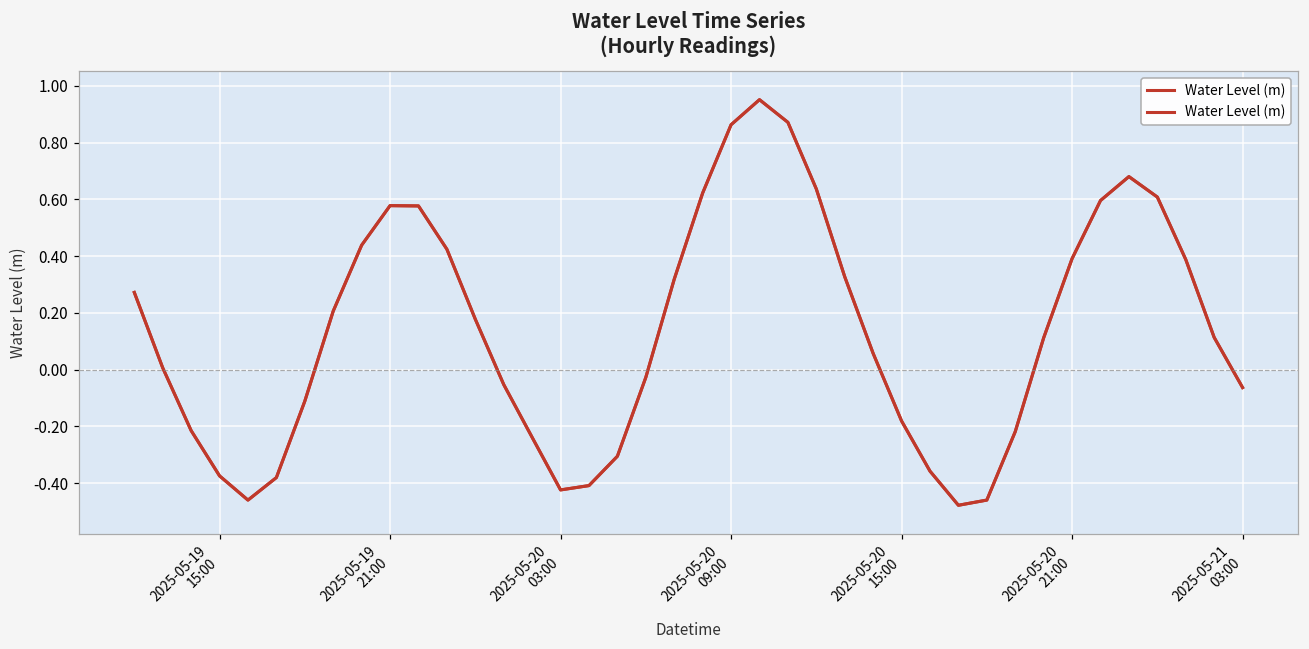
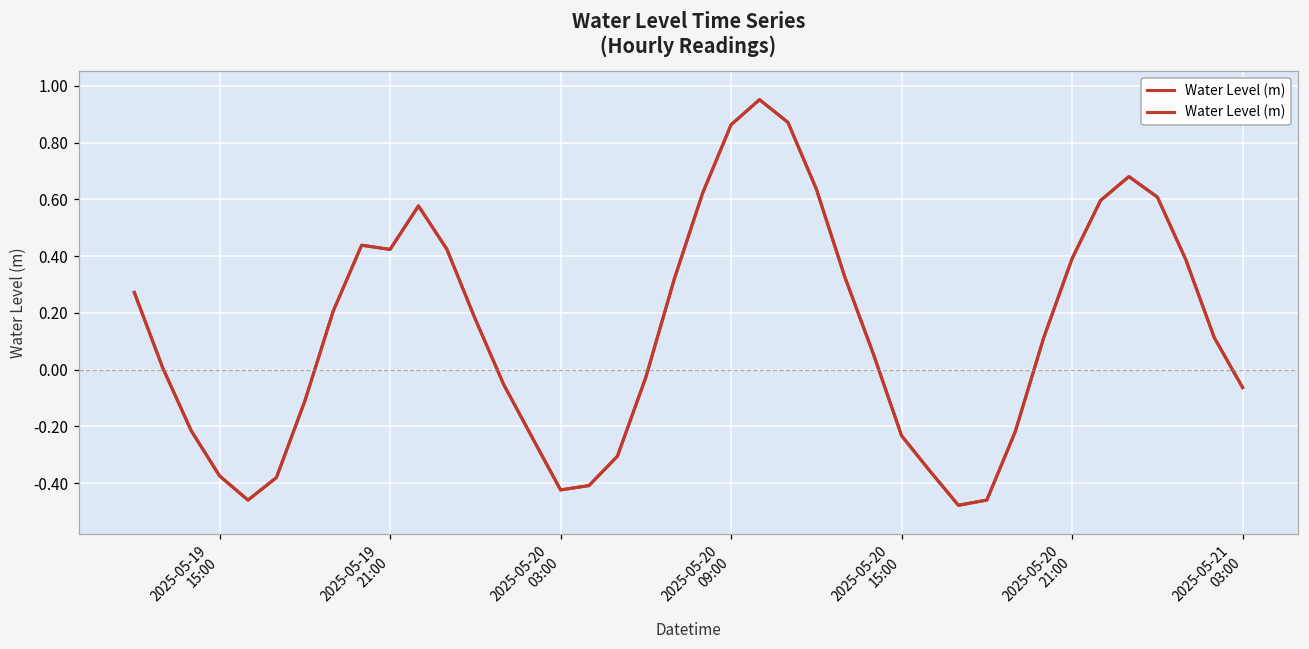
  {
    "2025-05-19 15:00": -0.37,
-   "2025-05-19 21:00": 0.58,
+   "2025-05-19 21:00": 0.42,
    "2025-05-20 03:00": -0.42,
    "2025-05-20 09:00": 0.86,
-   "2025-05-20 15:00": -0.18,
+   "2025-05-20 15:00": -0.23,
    "2025-05-20 21:00": 0.39,
    "2025-05-21 03:00": -0.06
  }
